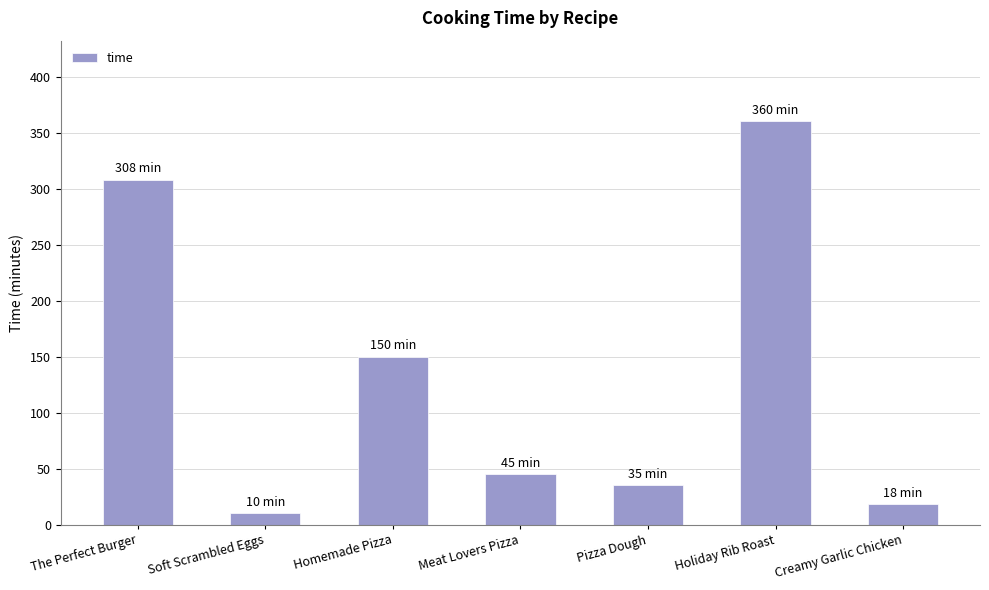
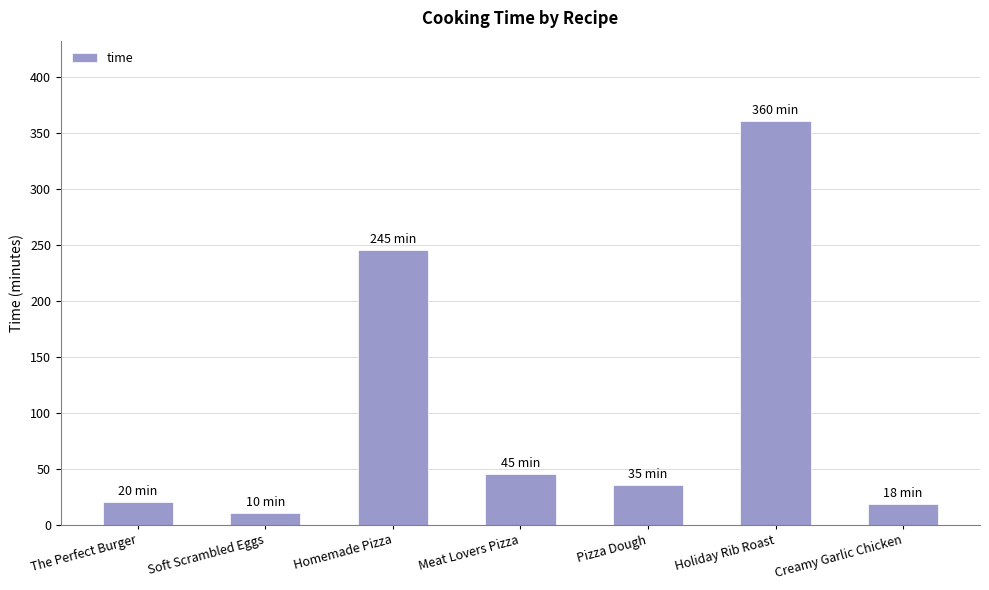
  {
-   "The Perfect Burger": 308,
+   "The Perfect Burger": 20,
    "Soft Scrambled Eggs": 10,
-   "Homemade Pizza": 150,
+   "Homemade Pizza": 245,
    "Meat Lovers Pizza": 45,
    "Pizza Dough": 35,
    "Holiday Rib Roast": 360,
    "Creamy Garlic Chicken": 18
  }
